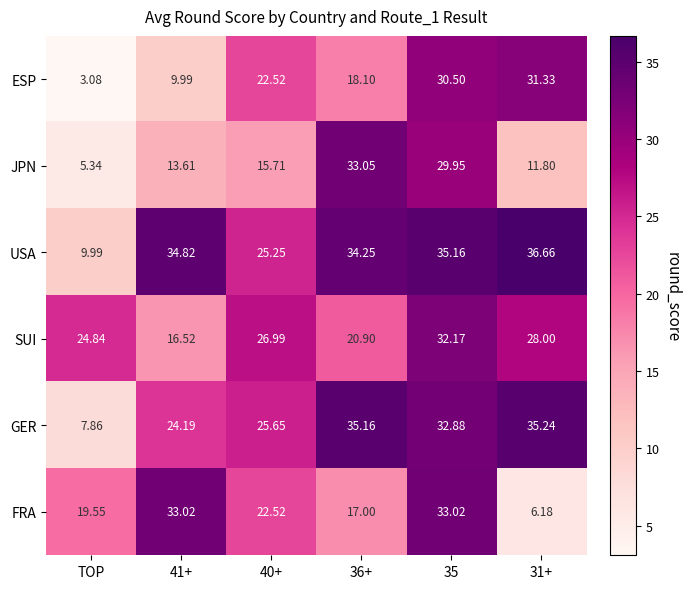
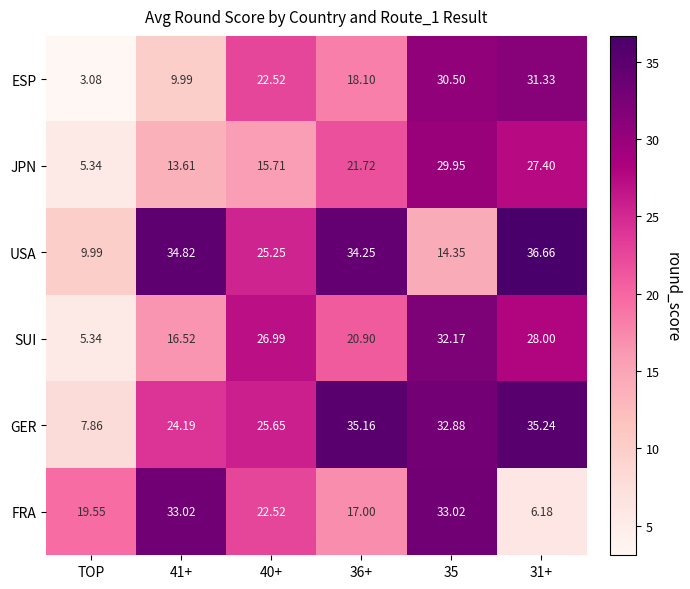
  {
    "ESP": {
      "TOP": 3.08,
      "41+": 9.99,
      "40+": 22.52,
      "36+": 18.10,
      "35": 30.50,
      "31+": 31.33
    },
    "JPN": {
      "TOP": 5.34,
      "41+": 13.61,
      "40+": 15.71,
-     "36+": 33.05,
+     "36+": 21.72,
      "35": 29.95,
-     "31+": 11.80
+     "31+": 27.40
    },
    "USA": {
      "TOP": 9.99,
      "41+": 34.82,
      "40+": 25.25,
      "36+": 34.25,
-     "35": 35.16,
+     "35": 14.35,
      "31+": 36.66
    },
    "SUI": {
-     "TOP": 24.84,
+     "TOP": 5.34,
      "41+": 16.52,
      "40+": 26.99,
      "36+": 20.90,
      "35": 32.17,
      "31+": 28.00
    },
    "GER": {
      "TOP": 7.86,
      "41+": 24.19,
      "40+": 25.65,
      "36+": 35.16,
      "35": 32.88,
      "31+": 35.24
    },
    "FRA": {
      "TOP": 19.55,
      "41+": 33.02,
      "40+": 22.52,
      "36+": 17.00,
      "35": 33.02,
      "31+": 6.18
    }
  }
